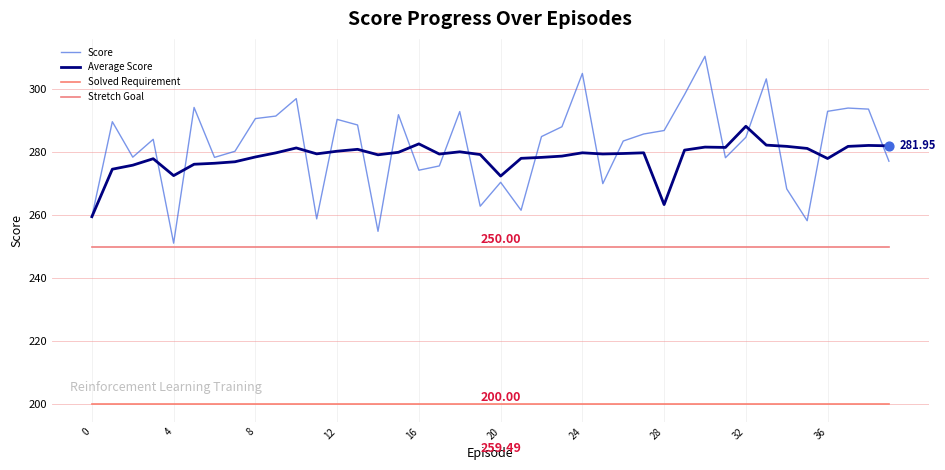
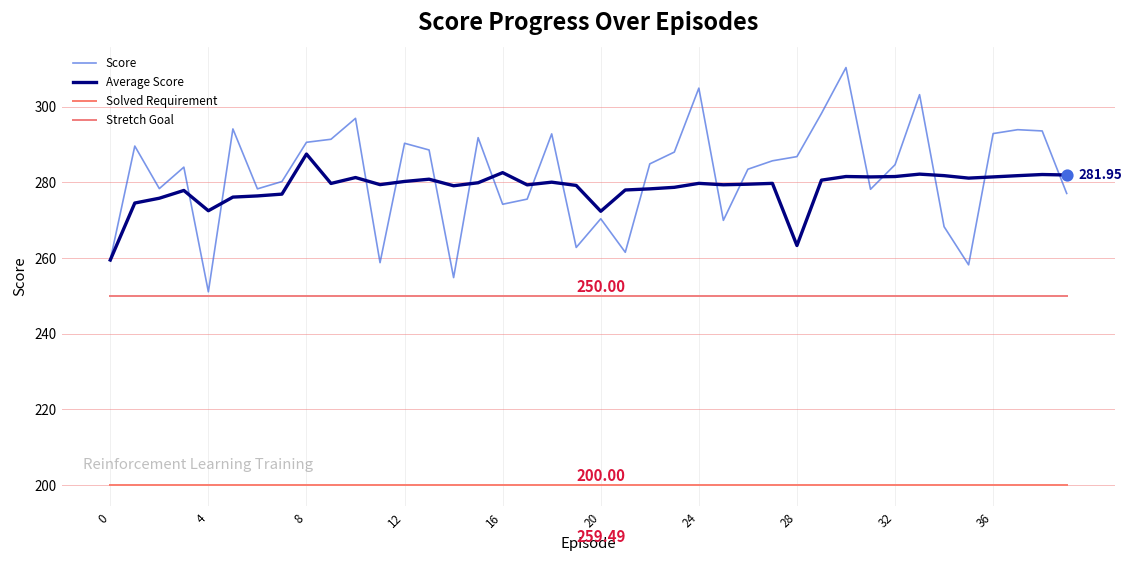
  {
    "Average Score": {
      "4": 273,
-     "8": 278,
+     "8": 287,
      "12": 280,
      "16": 283,
      "20": 272,
      "24": 280,
      "28": 263,
-     "32": 288,
-     "36": 278
+     "32": 282,
+     "36": 281
    }
  }
